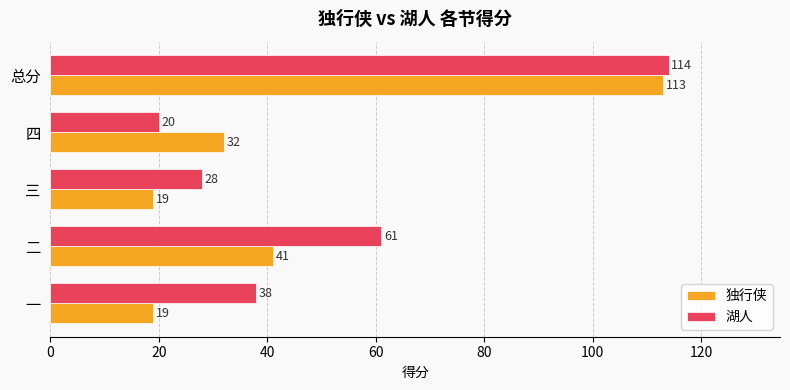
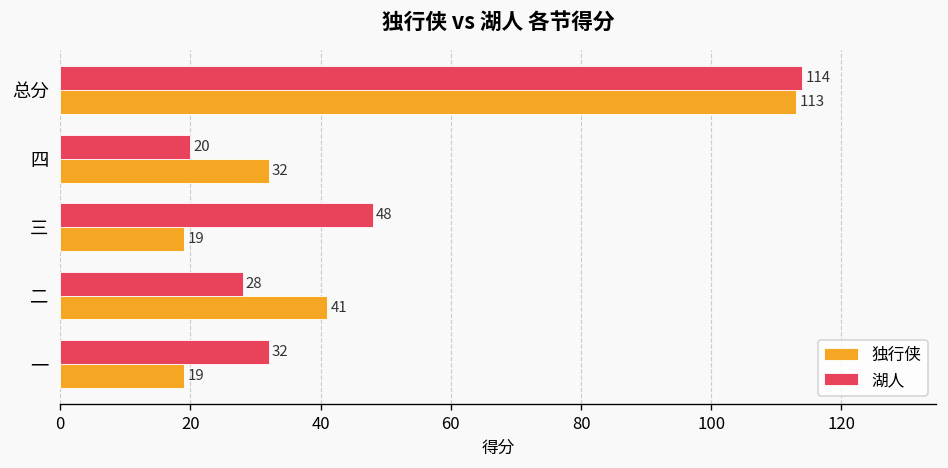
  {
    "独行侠": {
      "总分": 113,
      "四": 32,
      "三": 19,
      "二": 41,
      "一": 19
    },
    "湖人": {
      "总分": 114,
      "四": 20,
-     "三": 28,
-     "二": 61,
-     "一": 38
+     "三": 48,
+     "二": 28,
+     "一": 32
    }
  }
